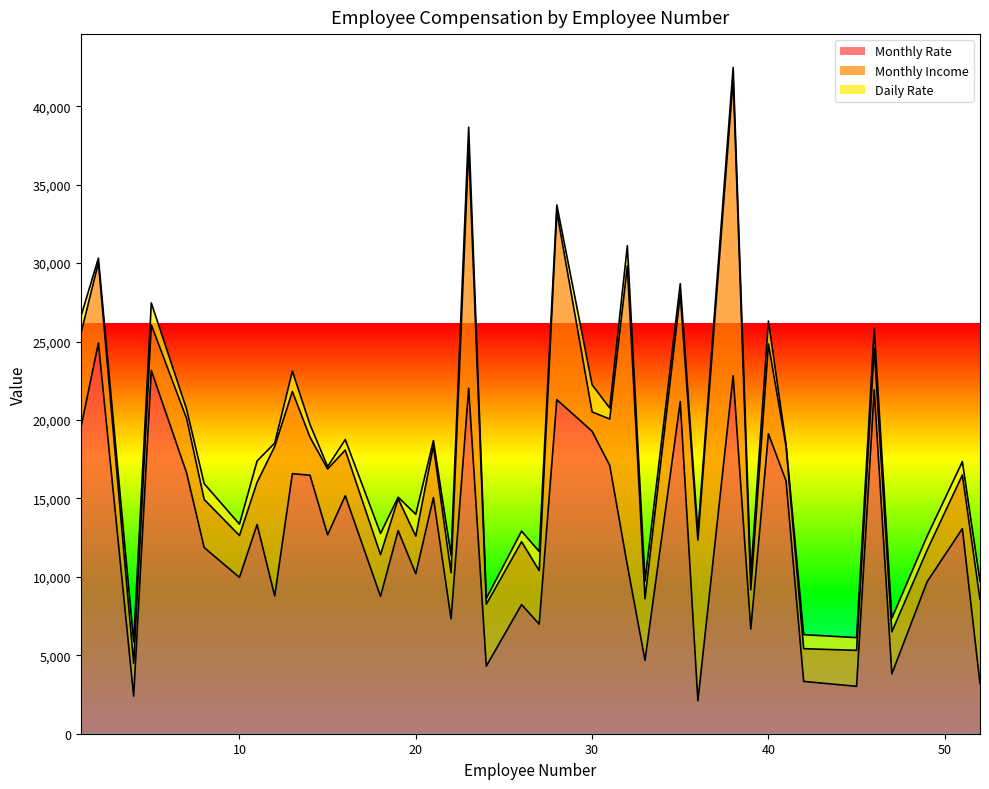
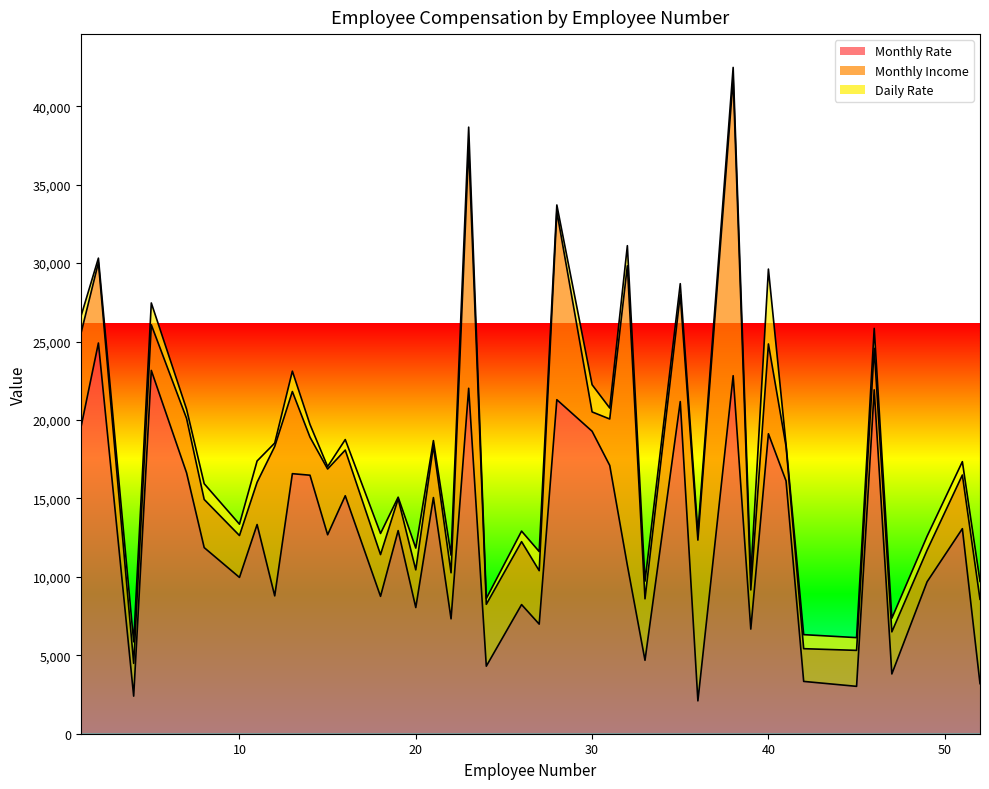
  {
    "Monthly Rate": {
      "10": "10,000",
-     "20": "10,200",
+     "20": "8,000",
      "30": "19,300",
      "40": "19,100"
    },
    "Monthly Income": {
      "10": "2,700",
      "20": "2,400",
      "30": "1,200",
      "40": "5,700"
    },
    "Daily Rate": {
      "10": "700",
      "20": "1,400",
      "30": "1,700",
-     "40": "1,500"
+     "40": "4,800"
    }
  }
